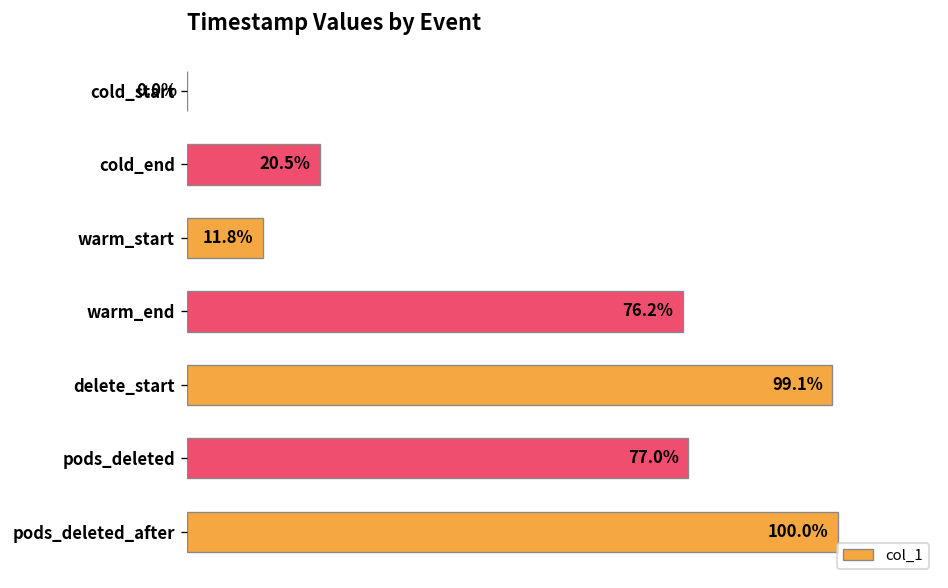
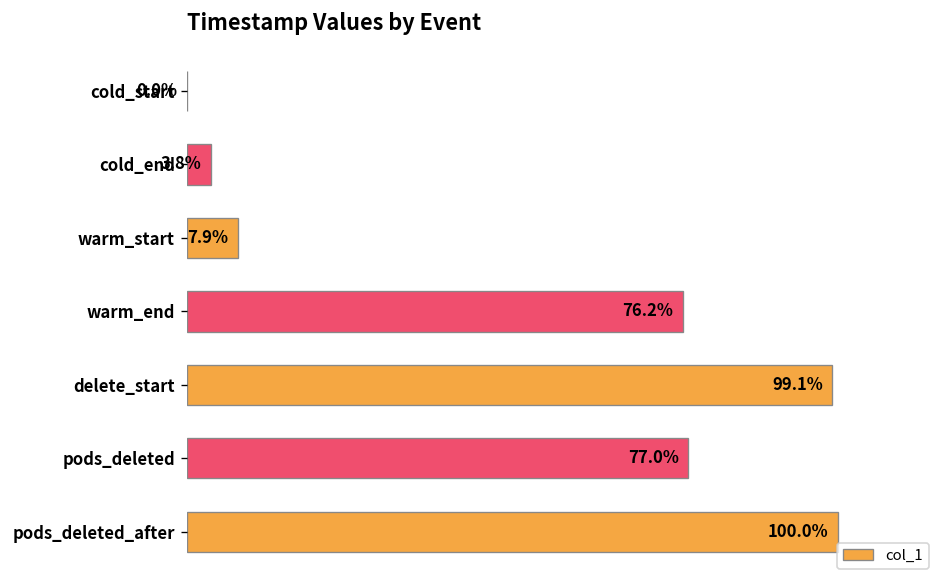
  {
    "cold_start": "0.0%",
-   "cold_end": "20.5%",
-   "warm_start": "11.8%",
+   "cold_end": "3.8%",
+   "warm_start": "7.9%",
    "warm_end": "76.2%",
    "delete_start": "99.1%",
    "pods_deleted": "77.0%",
    "pods_deleted_after": "100.0%"
  }
